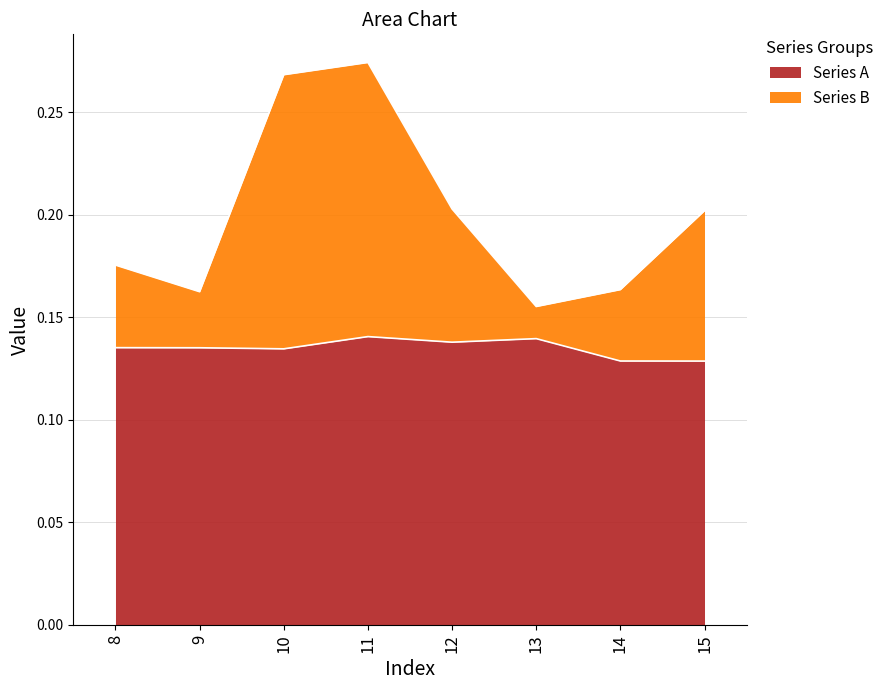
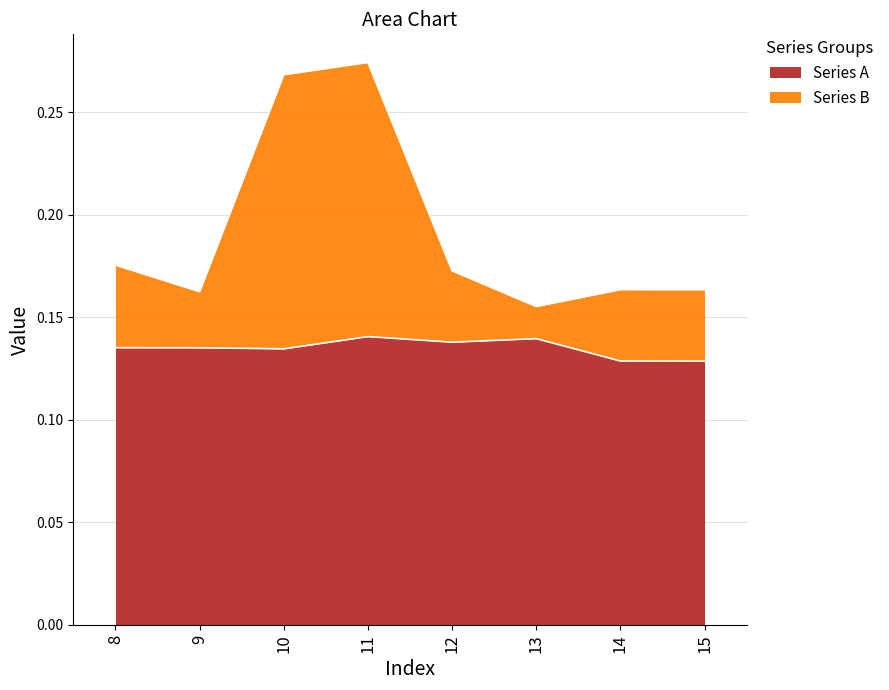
  {
    "Series A": {
      "8": 0.135,
      "9": 0.135,
      "10": 0.135,
      "11": 0.141,
      "12": 0.138,
      "13": 0.140,
      "14": 0.129,
      "15": 0.129
    },
    "Series B": {
      "8": 0.040,
      "9": 0.027,
      "10": 0.134,
      "11": 0.134,
-     "12": 0.065,
+     "12": 0.035,
      "13": 0.016,
      "14": 0.035,
-     "15": 0.073
+     "15": 0.035
    }
  }
